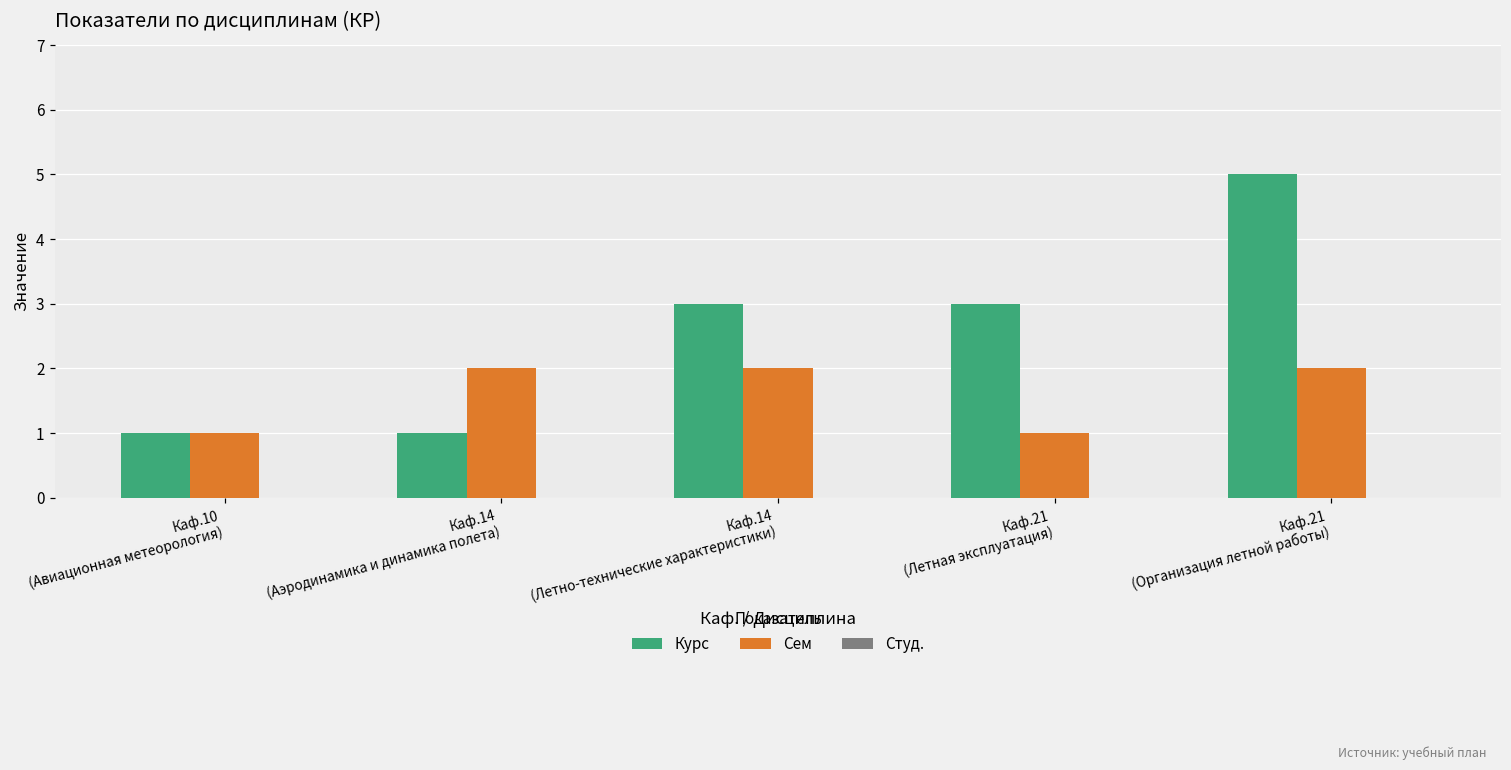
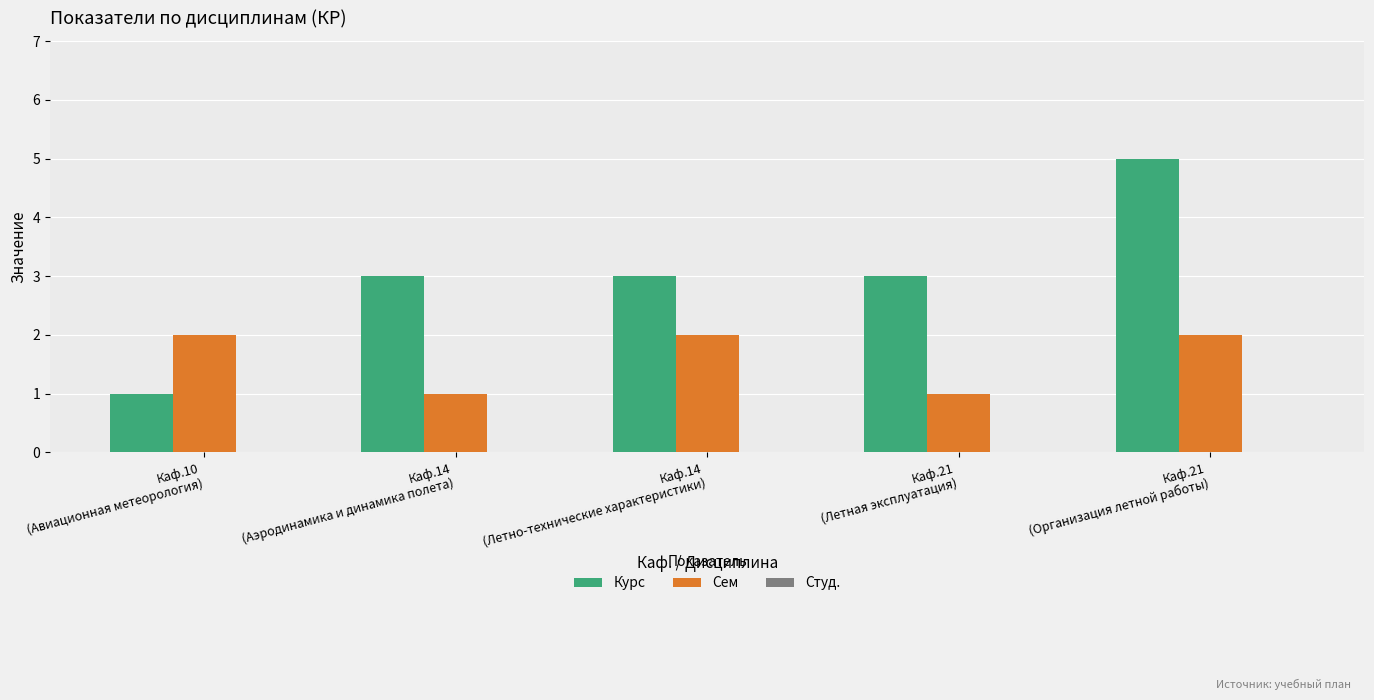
  {
    "Курс": {
      "Каф.10 (Авиационная метеорология)": 1,
-     "Каф.14 (Аэродинамика и динамика полета)": 1,
+     "Каф.14 (Аэродинамика и динамика полета)": 3,
      "Каф.14 (Летно-технические характеристики)": 3,
      "Каф.21 (Летная эксплуатация)": 3,
      "Каф.21 (Организация летной работы)": 5
    },
    "Сем": {
-     "Каф.10 (Авиационная метеорология)": 1,
-     "Каф.14 (Аэродинамика и динамика полета)": 2,
+     "Каф.10 (Авиационная метеорология)": 2,
+     "Каф.14 (Аэродинамика и динамика полета)": 1,
      "Каф.14 (Летно-технические характеристики)": 2,
      "Каф.21 (Летная эксплуатация)": 1,
      "Каф.21 (Организация летной работы)": 2
    },
    "Студ.": {
      "Каф.10 (Авиационная метеорология)": 0,
      "Каф.14 (Аэродинамика и динамика полета)": 0,
      "Каф.14 (Летно-технические характеристики)": 0,
      "Каф.21 (Летная эксплуатация)": 0,
      "Каф.21 (Организация летной работы)": 0
    }
  }
